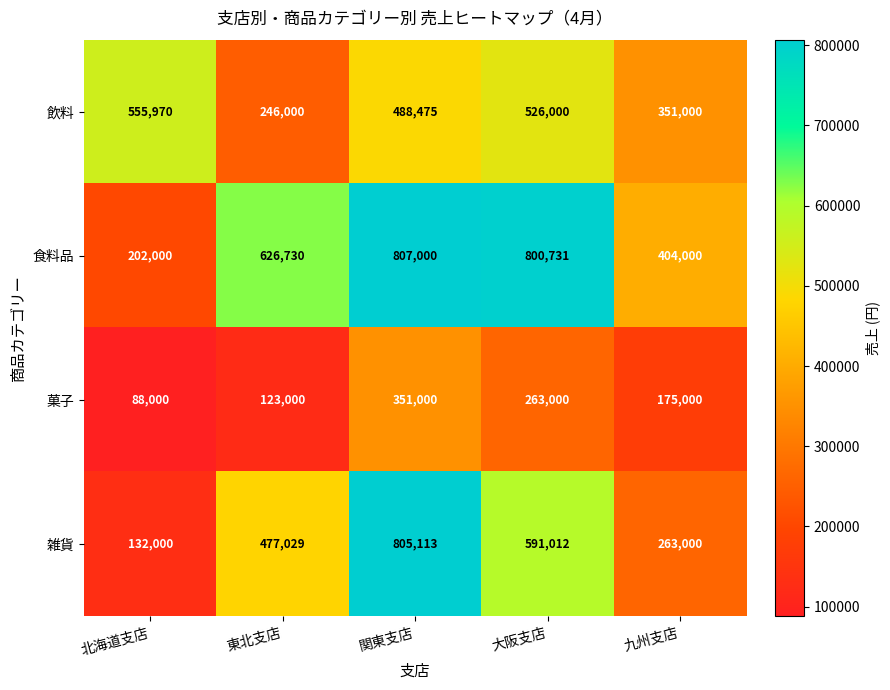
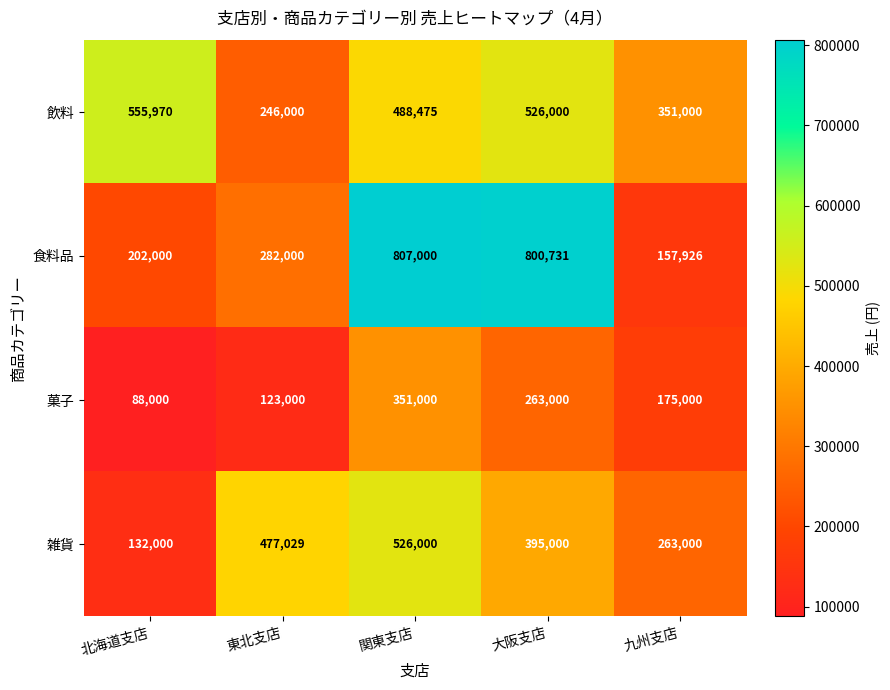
  {
    "飲料": {
      "北海道支店": "555,970",
      "東北支店": "246,000",
      "関東支店": "488,475",
      "大阪支店": "526,000",
      "九州支店": "351,000"
    },
    "食料品": {
      "北海道支店": "202,000",
-     "東北支店": "626,730",
+     "東北支店": "282,000",
      "関東支店": "807,000",
      "大阪支店": "800,731",
-     "九州支店": "404,000"
+     "九州支店": "157,926"
    },
    "菓子": {
      "北海道支店": "88,000",
      "東北支店": "123,000",
      "関東支店": "351,000",
      "大阪支店": "263,000",
      "九州支店": "175,000"
    },
    "雑貨": {
      "北海道支店": "132,000",
      "東北支店": "477,029",
-     "関東支店": "805,113",
-     "大阪支店": "591,012",
+     "関東支店": "526,000",
+     "大阪支店": "395,000",
      "九州支店": "263,000"
    }
  }
